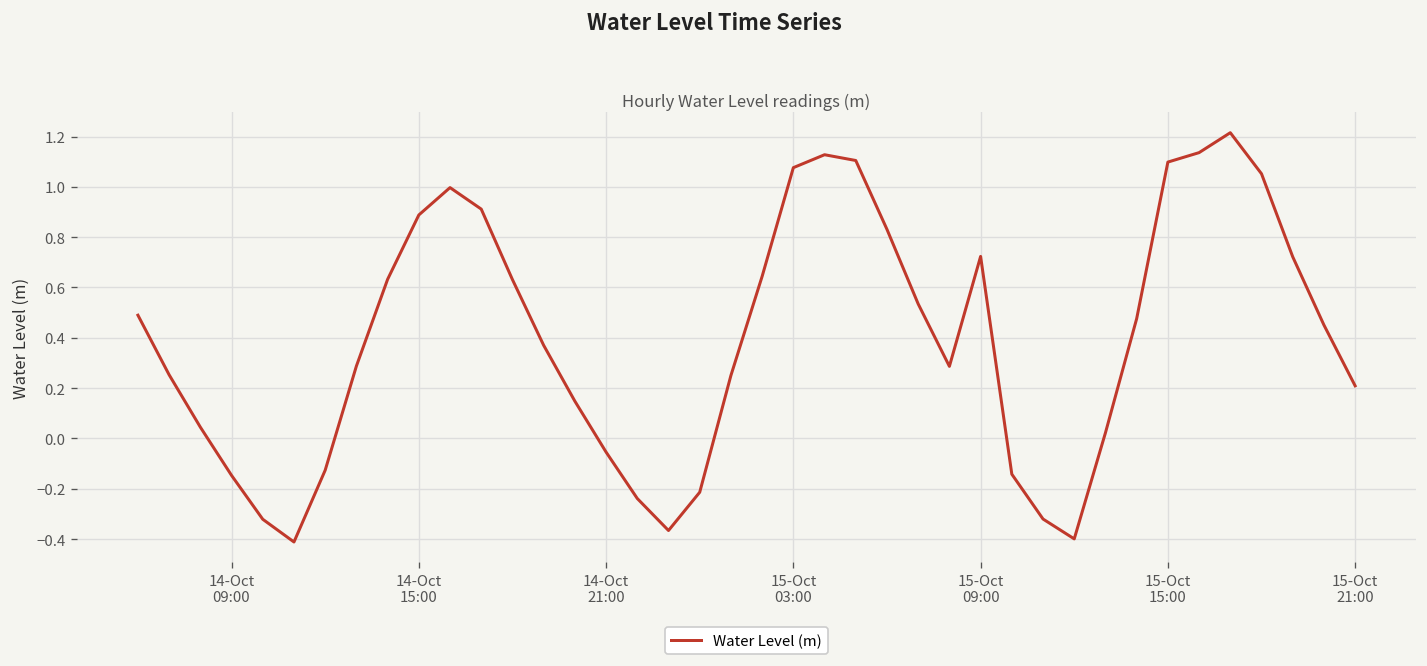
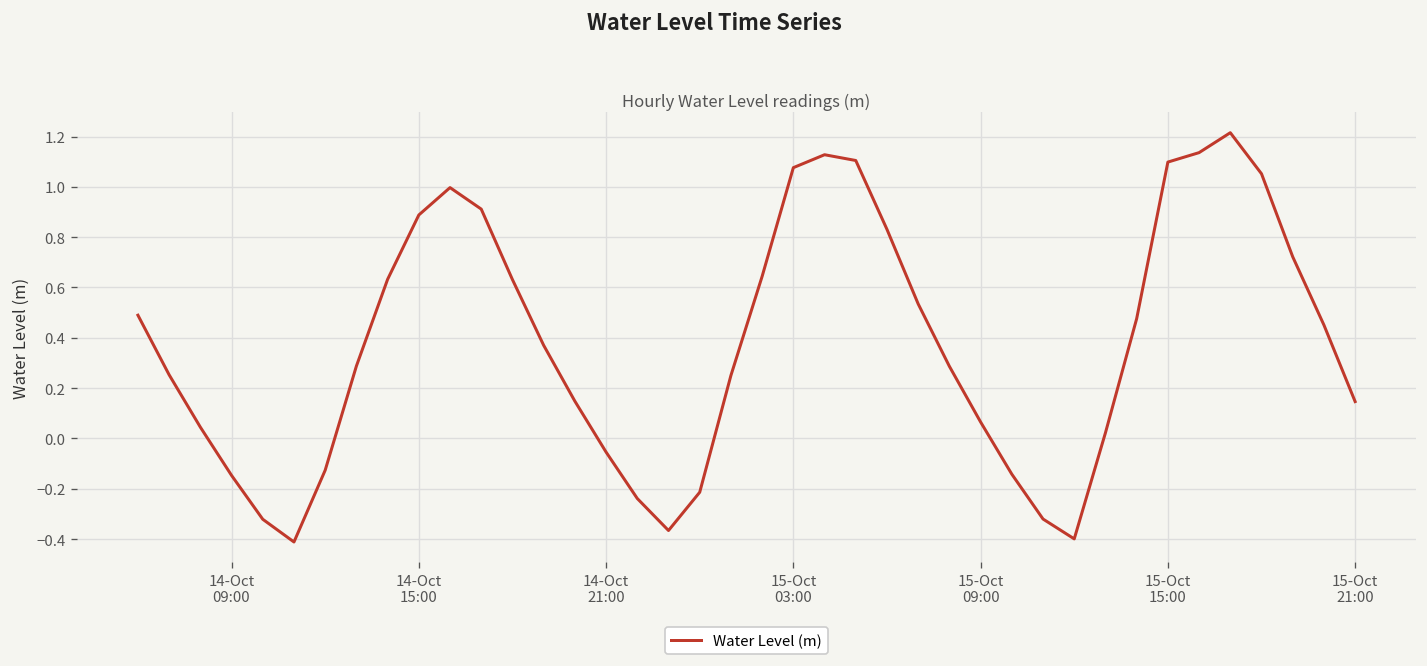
  {
    "14-Oct 09:00": -0.15,
    "14-Oct 15:00": 0.89,
    "14-Oct 21:00": -0.05,
    "15-Oct 03:00": 1.08,
-   "15-Oct 09:00": 0.72,
+   "15-Oct 09:00": 0.07,
    "15-Oct 15:00": 1.10,
-   "15-Oct 21:00": 0.21
+   "15-Oct 21:00": 0.15
  }
